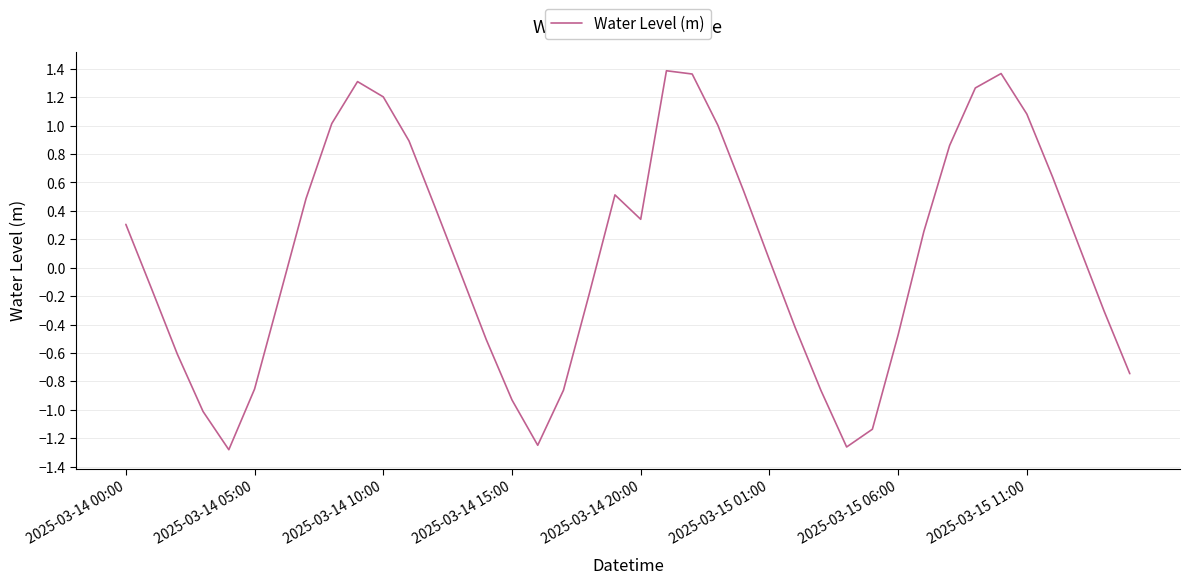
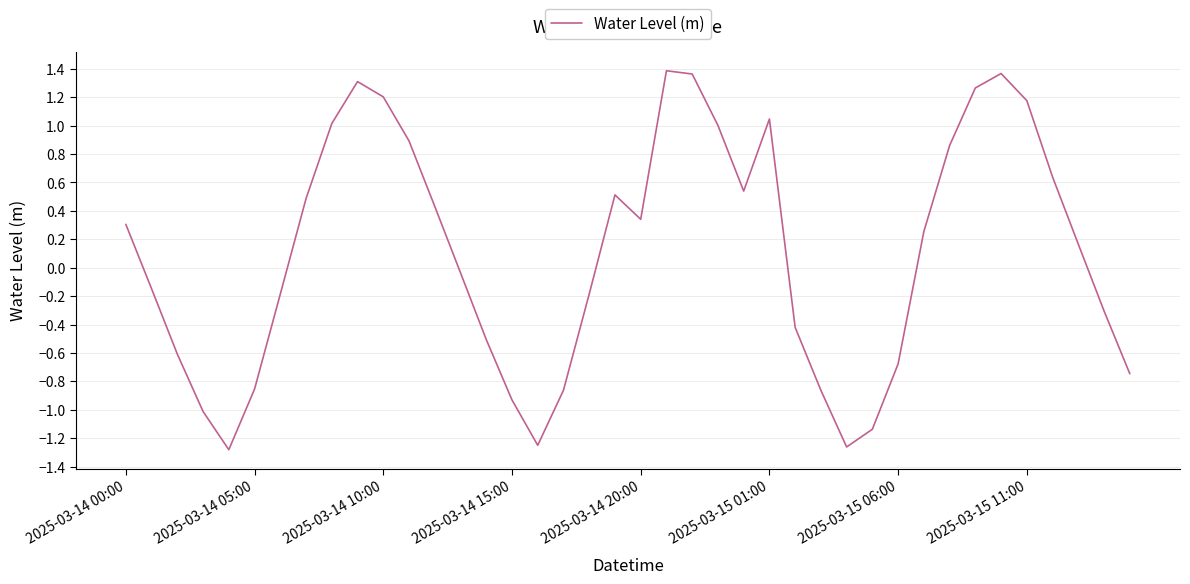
  {
    "2025-03-14 00:00": 0.31,
    "2025-03-14 05:00": -0.85,
    "2025-03-14 10:00": 1.20,
    "2025-03-14 15:00": -0.93,
    "2025-03-14 20:00": 0.34,
-   "2025-03-15 01:00": 0.06,
-   "2025-03-15 06:00": -0.47,
-   "2025-03-15 11:00": 1.08
+   "2025-03-15 01:00": 1.05,
+   "2025-03-15 06:00": -0.68,
+   "2025-03-15 11:00": 1.18
  }
